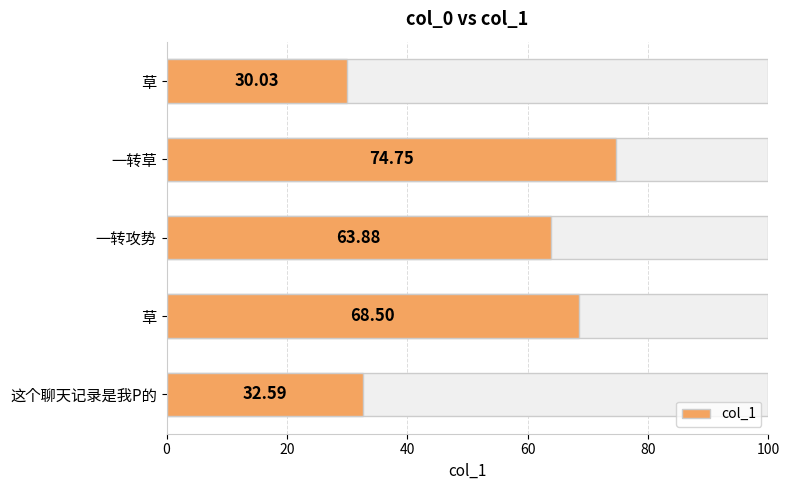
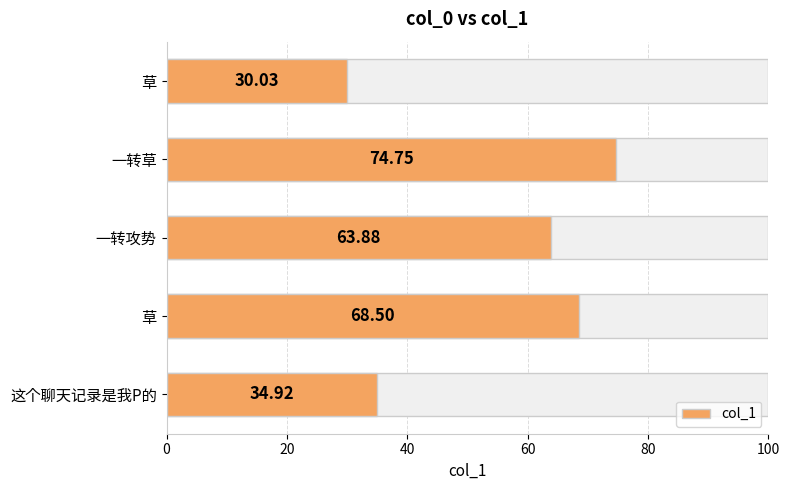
  {
    "col_1": {
-     "这个聊天记录是我P的": 32.59
+     "这个聊天记录是我P的": 34.92
    }
  }
